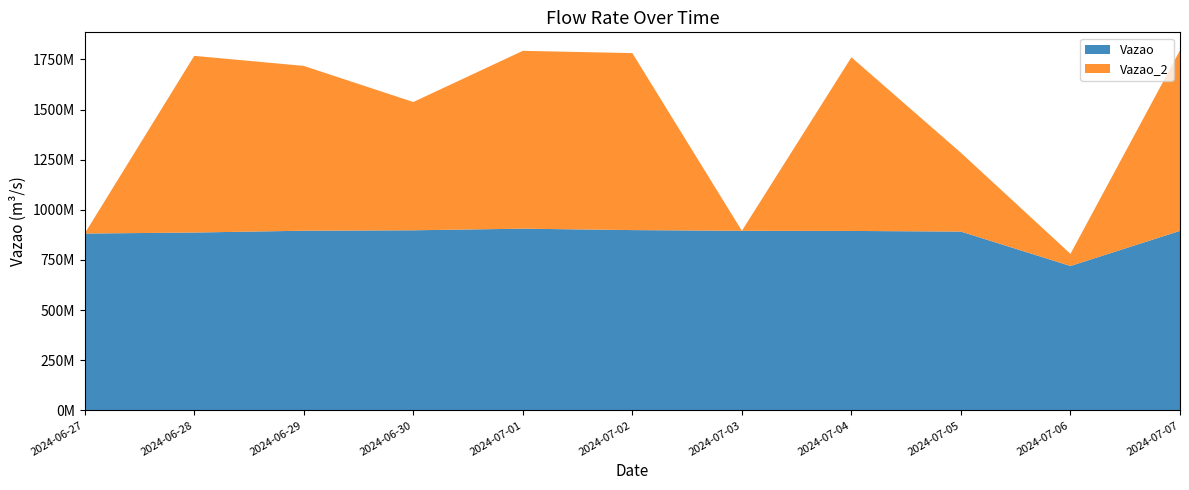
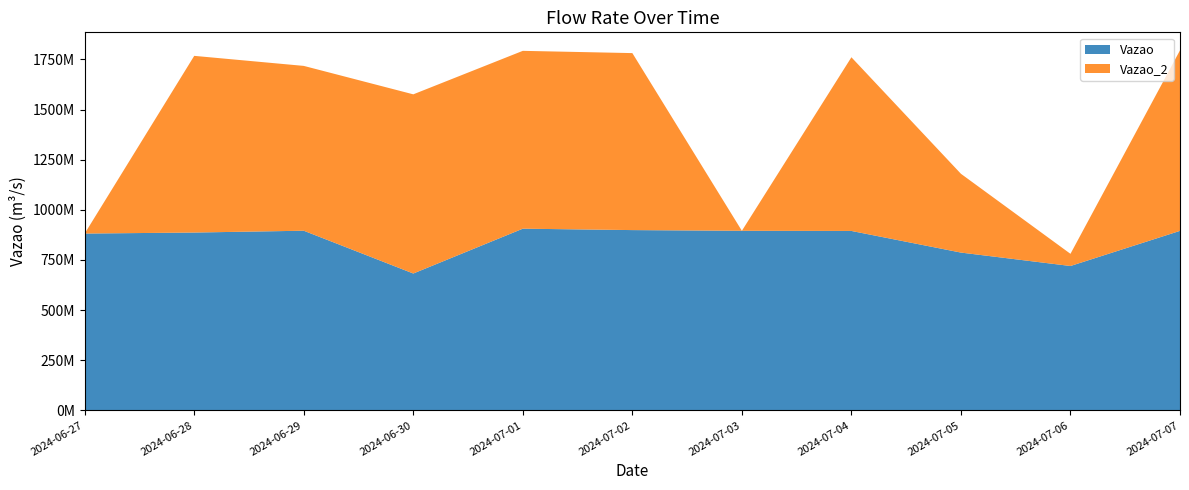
  {
    "Vazao": {
      "2024-06-28": 890000000,
      "2024-06-29": 900000000,
-     "2024-06-30": 900000000,
+     "2024-06-30": 680000000,
      "2024-07-01": 910000000,
      "2024-07-02": 900000000,
      "2024-07-04": 890000000,
-     "2024-07-05": 890000000,
+     "2024-07-05": 790000000,
      "2024-07-06": 720000000,
      "2024-07-07": 900000000
    },
    "Vazao_2": {
      "2024-06-28": 880000000,
      "2024-06-29": 820000000,
-     "2024-06-30": 640000000,
+     "2024-06-30": 890000000,
      "2024-07-01": 890000000,
      "2024-07-02": 880000000,
      "2024-07-04": 870000000,
      "2024-07-05": 390000000,
      "2024-07-06": 60000000,
      "2024-07-07": 900000000
    }
  }
